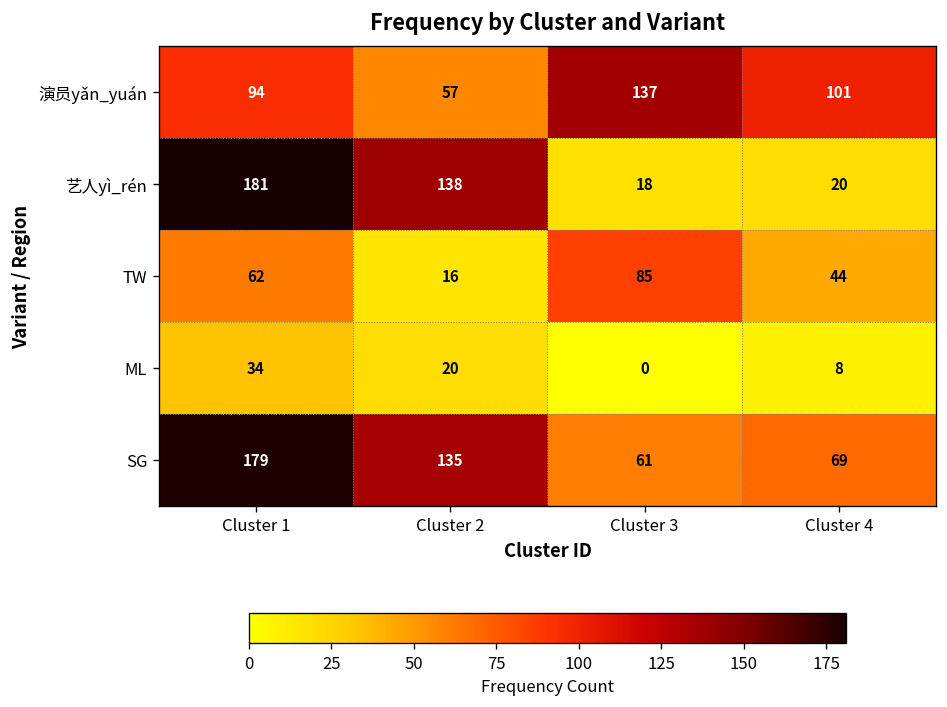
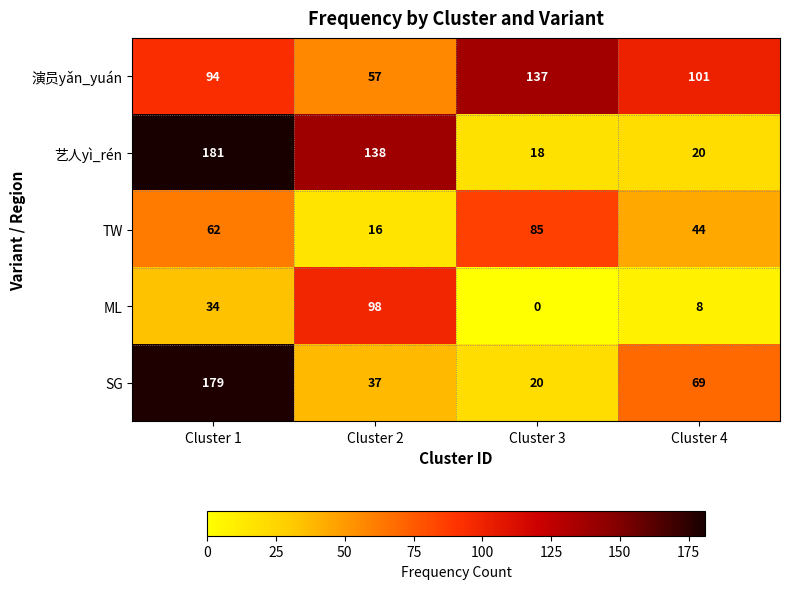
  {
    "演员yǎn_yuán": {
      "Cluster 1": 94,
      "Cluster 2": 57,
      "Cluster 3": 137,
      "Cluster 4": 101
    },
    "艺人yì_rén": {
      "Cluster 1": 181,
      "Cluster 2": 138,
      "Cluster 3": 18,
      "Cluster 4": 20
    },
    "TW": {
      "Cluster 1": 62,
      "Cluster 2": 16,
      "Cluster 3": 85,
      "Cluster 4": 44
    },
    "ML": {
      "Cluster 1": 34,
-     "Cluster 2": 20,
+     "Cluster 2": 98,
      "Cluster 3": 0,
      "Cluster 4": 8
    },
    "SG": {
      "Cluster 1": 179,
-     "Cluster 2": 135,
-     "Cluster 3": 61,
+     "Cluster 2": 37,
+     "Cluster 3": 20,
      "Cluster 4": 69
    }
  }
